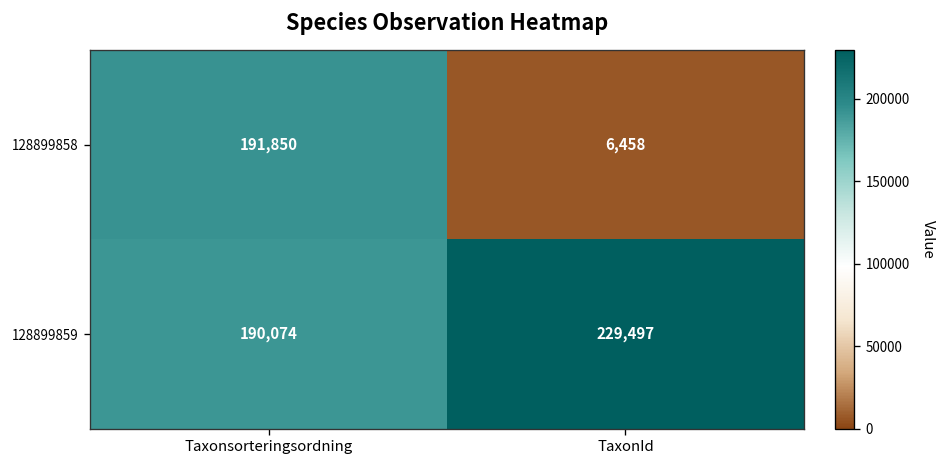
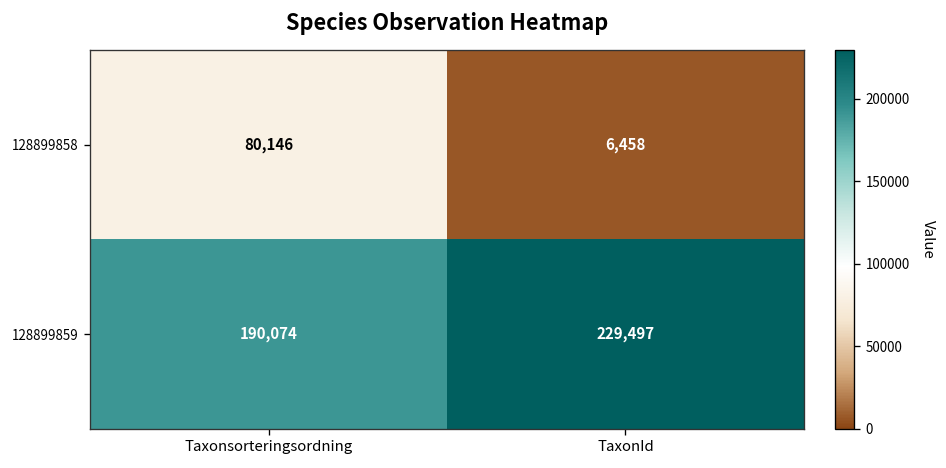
  {
    "128899858": {
-     "Taxonsorteringsordning": "191,850",
+     "Taxonsorteringsordning": "80,146",
      "TaxonId": "6,458"
    },
    "128899859": {
      "Taxonsorteringsordning": "190,074",
      "TaxonId": "229,497"
    }
  }
